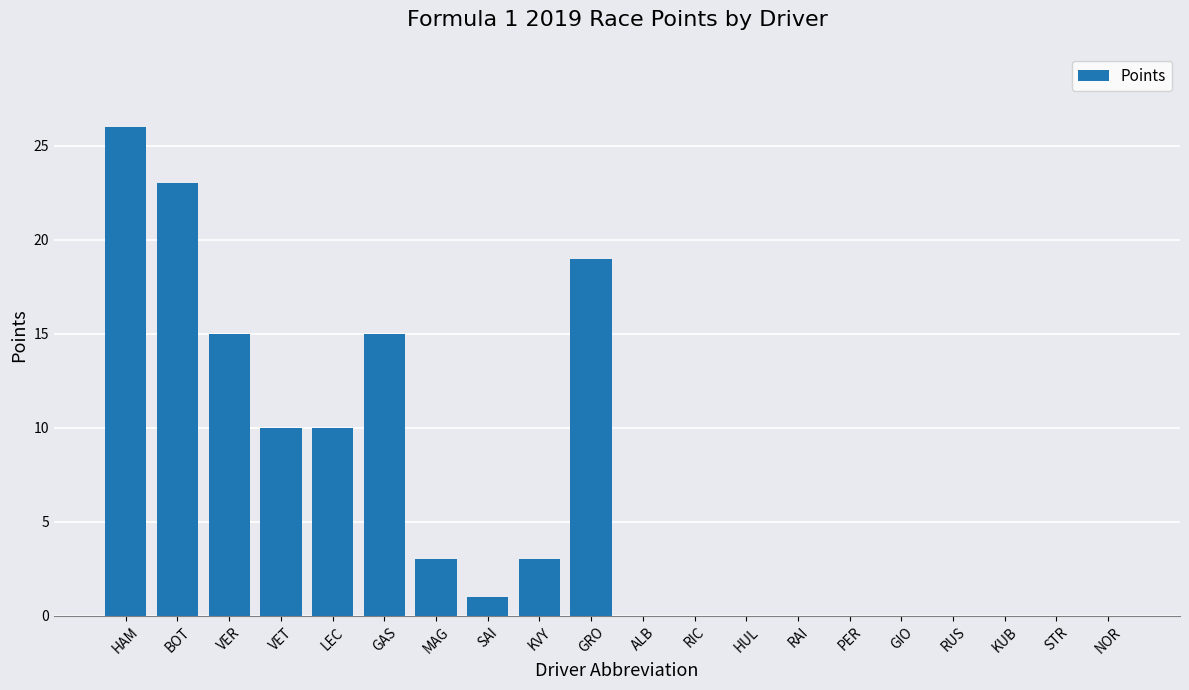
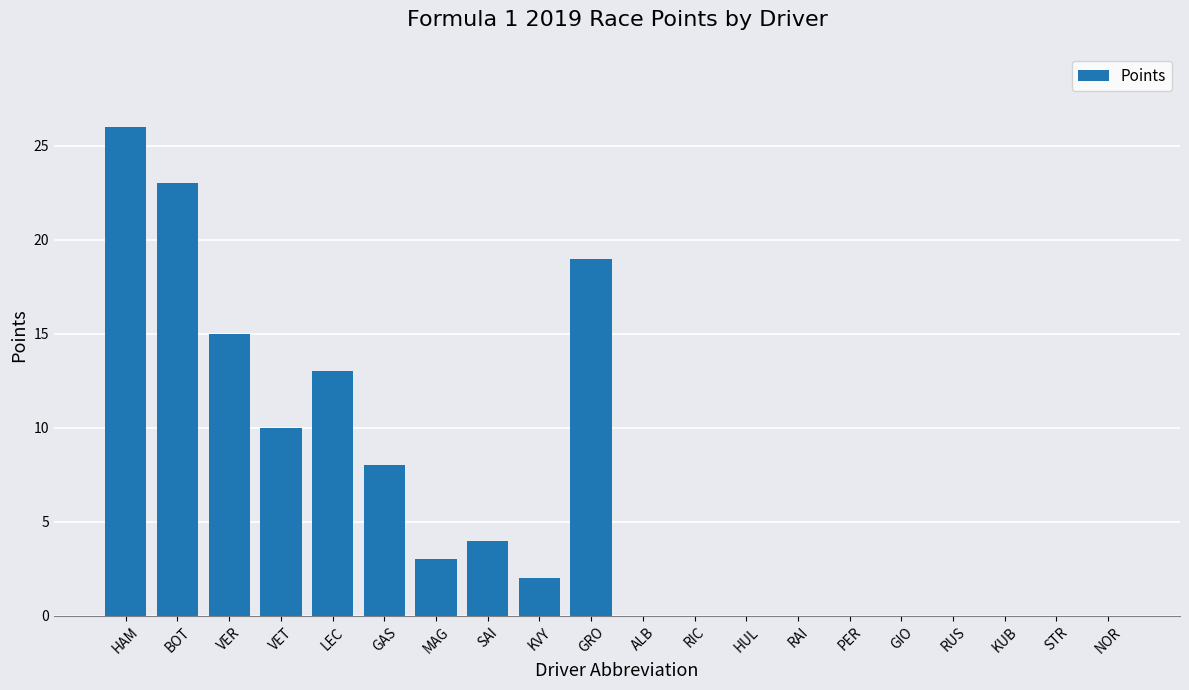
  {
    "HAM": 26,
    "BOT": 23,
    "VER": 15,
    "VET": 10,
-   "LEC": 10,
-   "GAS": 15,
+   "LEC": 13,
+   "GAS": 8,
    "MAG": 3,
-   "SAI": 1,
-   "KVY": 3,
+   "SAI": 4,
+   "KVY": 2,
    "GRO": 19,
    "ALB": 0,
    "RIC": 0,
    "HUL": 0,
    "RAI": 0,
    "PER": 0,
    "GIO": 0,
    "RUS": 0,
    "KUB": 0,
    "STR": 0,
    "NOR": 0
  }
